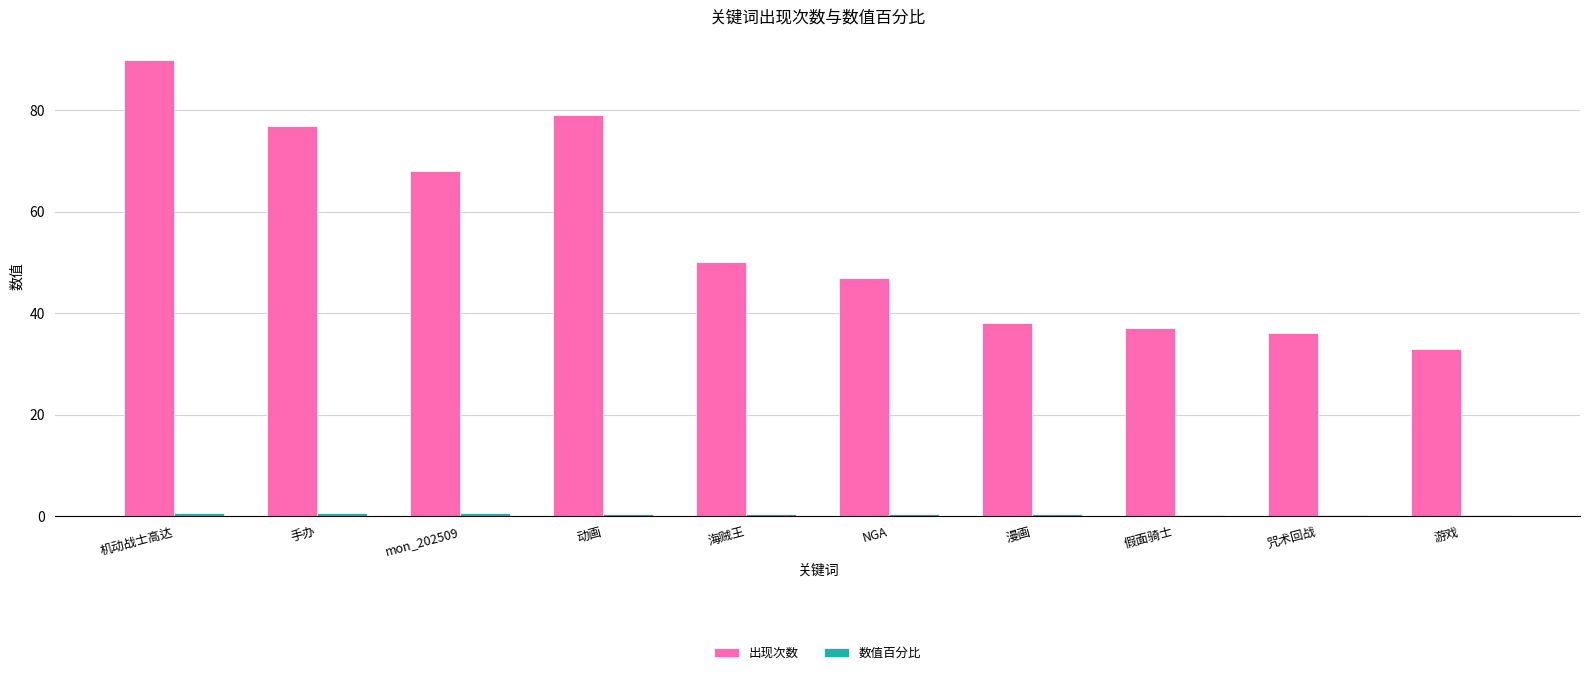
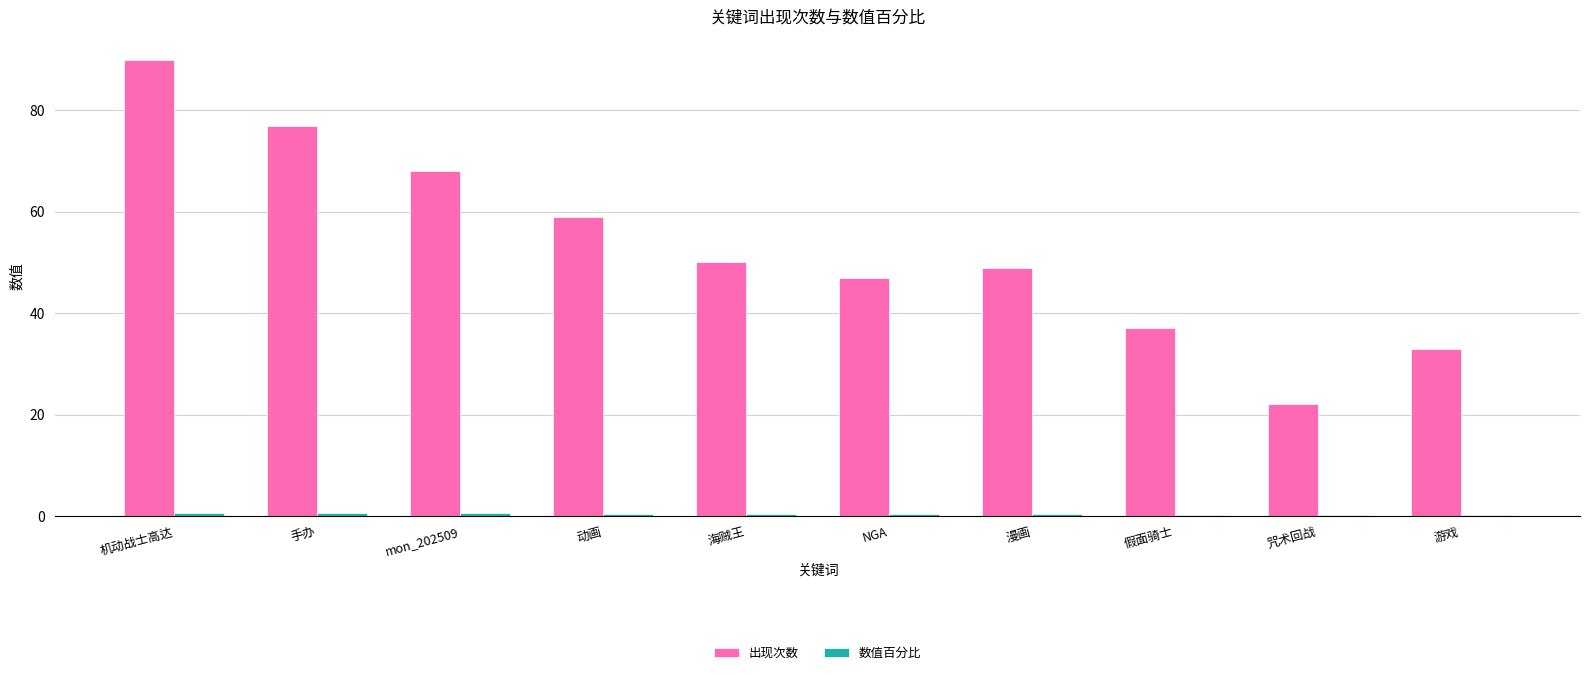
  {
    "出现次数": {
      "机动战士高达": 90,
      "手办": 77,
      "mon_202509": 68,
-     "动画": 79,
+     "动画": 59,
      "海贼王": 50,
      "NGA": 47,
-     "漫画": 38,
+     "漫画": 49,
      "假面骑士": 37,
-     "咒术回战": 36,
+     "咒术回战": 22,
      "游戏": 33
    },
    "数值百分比": {
      "机动战士高达": 1,
      "手办": 1
    }
  }
